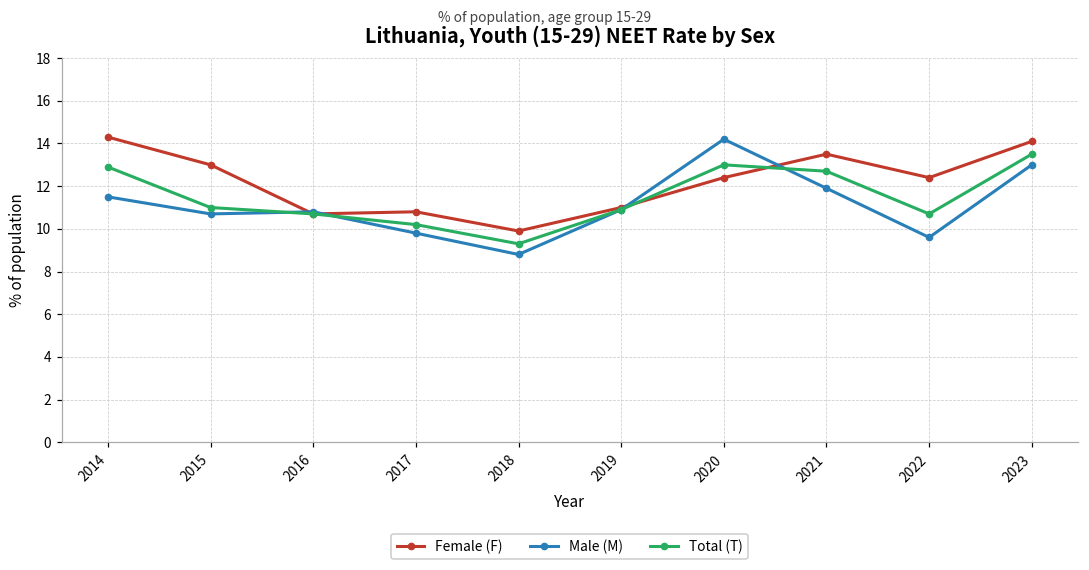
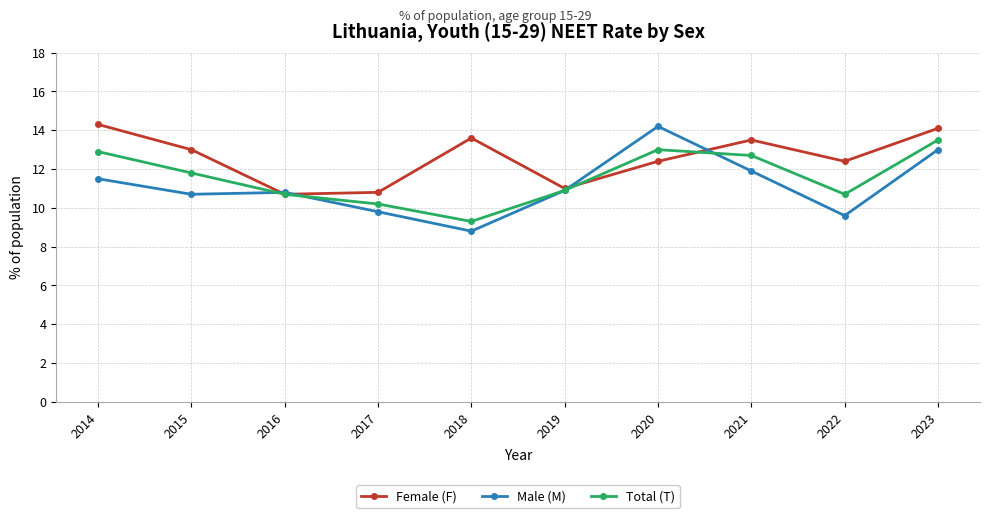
  {
    "Female (F)": {
      "2014": 14.3,
      "2015": 13.0,
      "2017": 10.8,
-     "2018": 9.9,
+     "2018": 13.6,
      "2020": 12.4,
      "2021": 13.5,
      "2022": 12.4,
      "2023": 14.1
    },
    "Male (M)": {
      "2014": 11.5,
      "2015": 10.7,
      "2017": 9.8,
      "2018": 8.8,
      "2020": 14.2,
      "2021": 11.9,
      "2022": 9.6,
      "2023": 13.0
    },
    "Total (T)": {
      "2014": 12.9,
-     "2015": 11.0,
+     "2015": 11.8,
      "2017": 10.2,
      "2018": 9.3,
      "2020": 13.0,
      "2021": 12.7,
      "2022": 10.7,
      "2023": 13.5
    }
  }
